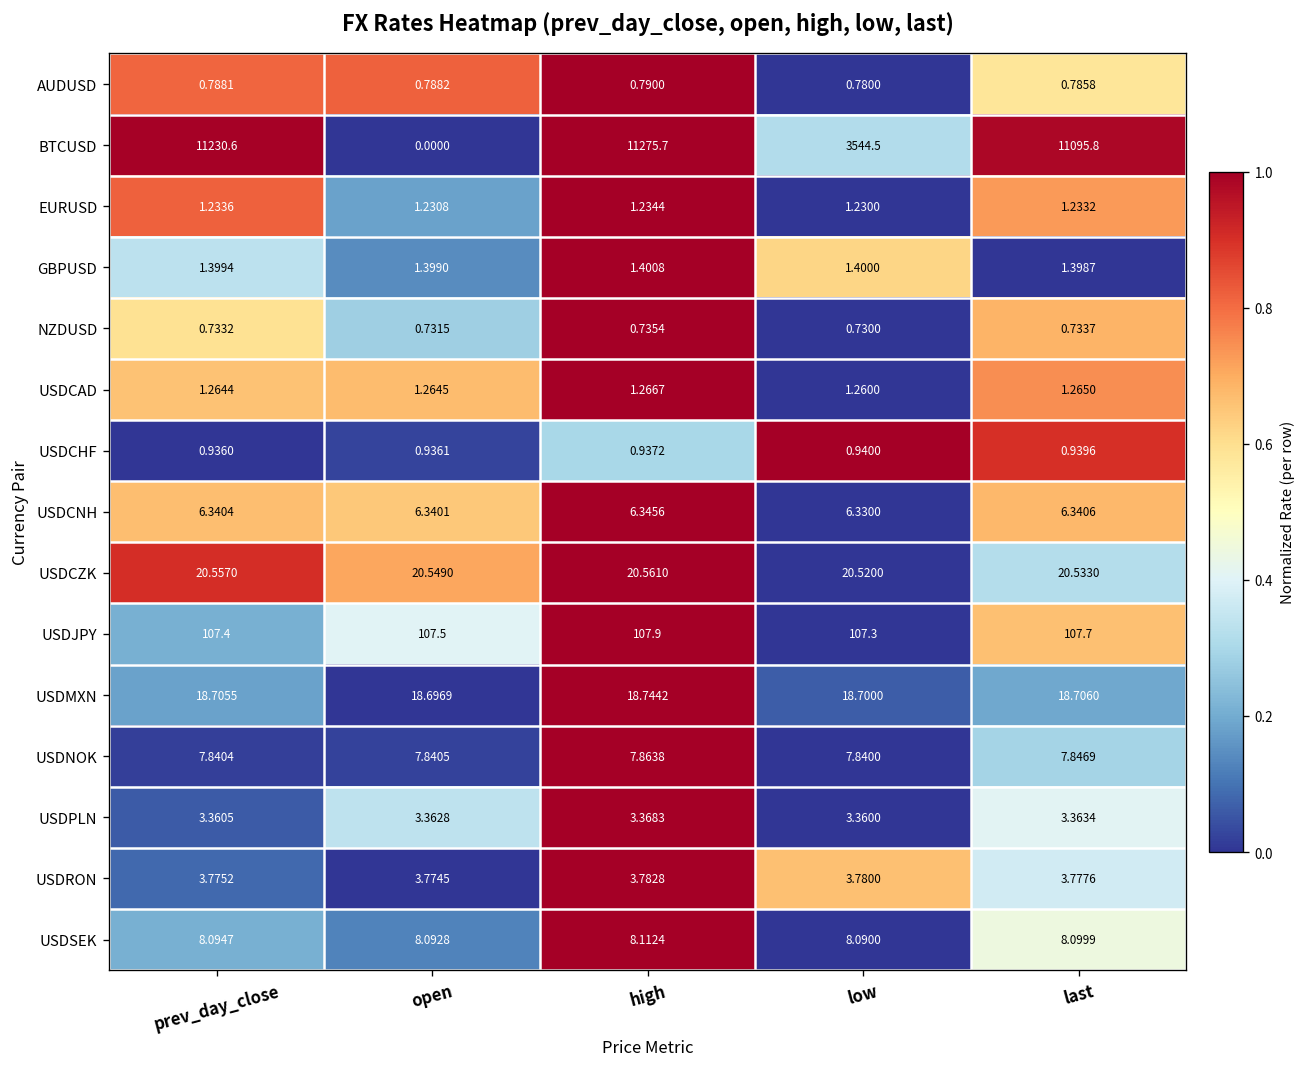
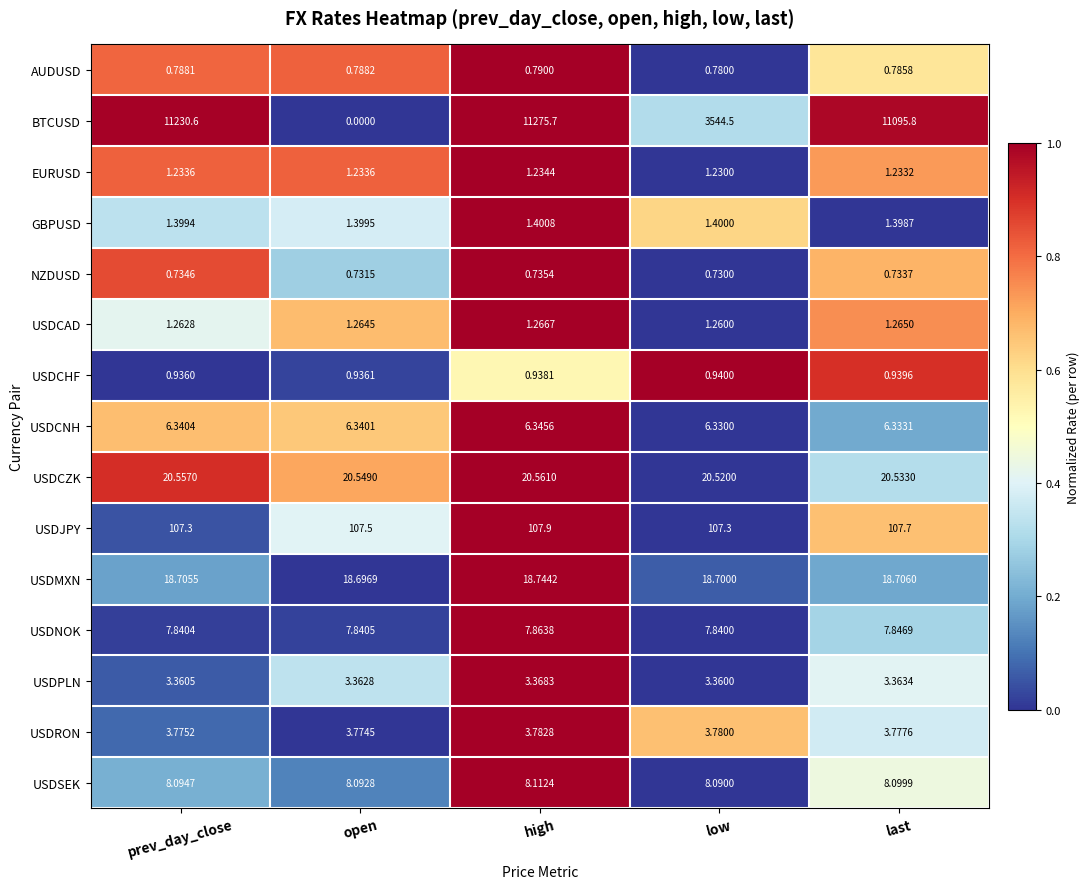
  {
    "AUDUSD": {
      "prev_day_close": 0.7881,
      "open": 0.7882,
      "high": 0.7900,
      "low": 0.7800,
      "last": 0.7858
    },
    "BTCUSD": {
      "prev_day_close": 11230.6,
      "open": 0.0000,
      "high": 11275.7,
      "low": 3544.5,
      "last": 11095.8
    },
    "EURUSD": {
      "prev_day_close": 1.2336,
-     "open": 1.2308,
+     "open": 1.2336,
      "high": 1.2344,
      "low": 1.2300,
      "last": 1.2332
    },
    "GBPUSD": {
      "prev_day_close": 1.3994,
-     "open": 1.3990,
+     "open": 1.3995,
      "high": 1.4008,
      "low": 1.4000,
      "last": 1.3987
    },
    "NZDUSD": {
-     "prev_day_close": 0.7332,
+     "prev_day_close": 0.7346,
      "open": 0.7315,
      "high": 0.7354,
      "low": 0.7300,
      "last": 0.7337
    },
    "USDCAD": {
-     "prev_day_close": 1.2644,
+     "prev_day_close": 1.2628,
      "open": 1.2645,
      "high": 1.2667,
      "low": 1.2600,
      "last": 1.2650
    },
    "USDCHF": {
      "prev_day_close": 0.9360,
      "open": 0.9361,
-     "high": 0.9372,
+     "high": 0.9381,
      "low": 0.9400,
      "last": 0.9396
    },
    "USDCNH": {
      "prev_day_close": 6.3404,
      "open": 6.3401,
      "high": 6.3456,
      "low": 6.3300,
-     "last": 6.3406
+     "last": 6.3331
    },
    "USDCZK": {
      "prev_day_close": 20.5570,
      "open": 20.5490,
      "high": 20.5610,
      "low": 20.5200,
      "last": 20.5330
    },
    "USDJPY": {
-     "prev_day_close": 107.4,
+     "prev_day_close": 107.3,
      "open": 107.5,
      "high": 107.9,
      "low": 107.3,
      "last": 107.7
    },
    "USDMXN": {
      "prev_day_close": 18.7055,
      "open": 18.6969,
      "high": 18.7442,
      "low": 18.7000,
      "last": 18.7060
    },
    "USDNOK": {
      "prev_day_close": 7.8404,
      "open": 7.8405,
      "high": 7.8638,
      "low": 7.8400,
      "last": 7.8469
    },
    "USDPLN": {
      "prev_day_close": 3.3605,
      "open": 3.3628,
      "high": 3.3683,
      "low": 3.3600,
      "last": 3.3634
    },
    "USDRON": {
      "prev_day_close": 3.7752,
      "open": 3.7745,
      "high": 3.7828,
      "low": 3.7800,
      "last": 3.7776
    },
    "USDSEK": {
      "prev_day_close": 8.0947,
      "open": 8.0928,
      "high": 8.1124,
      "low": 8.0900,
      "last": 8.0999
    }
  }
